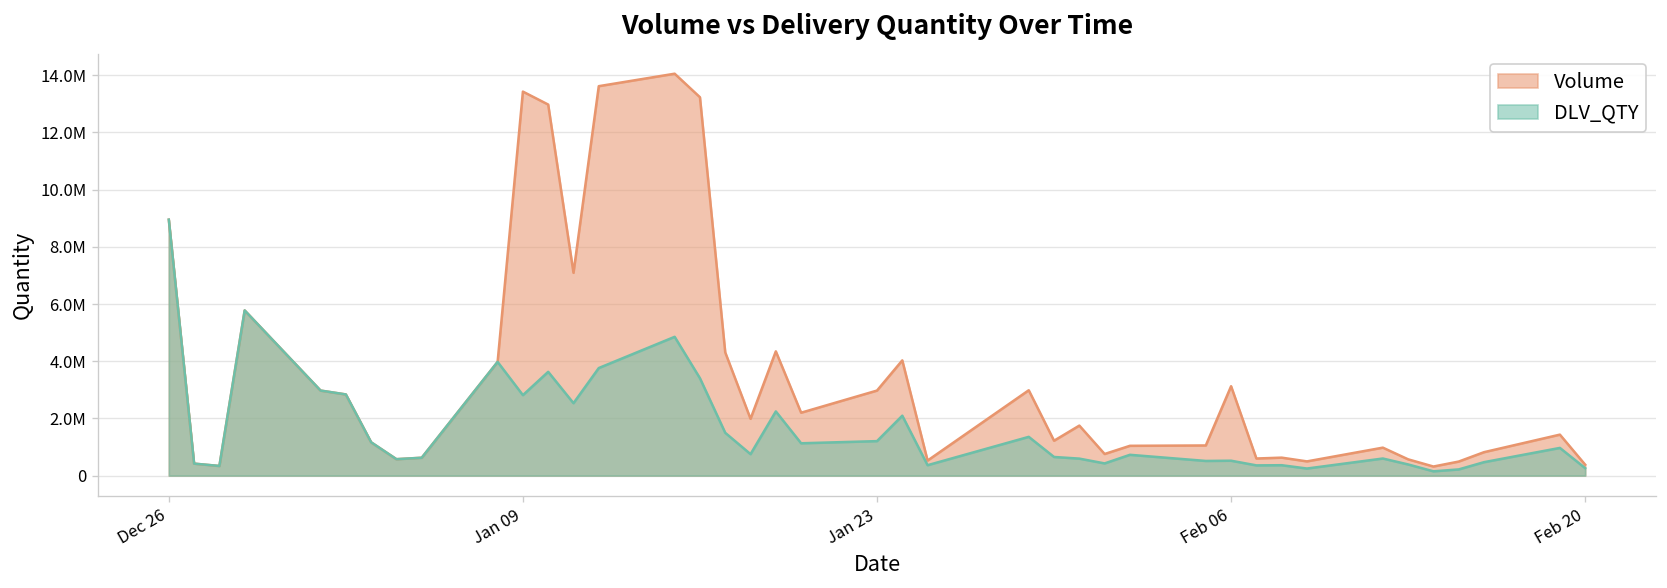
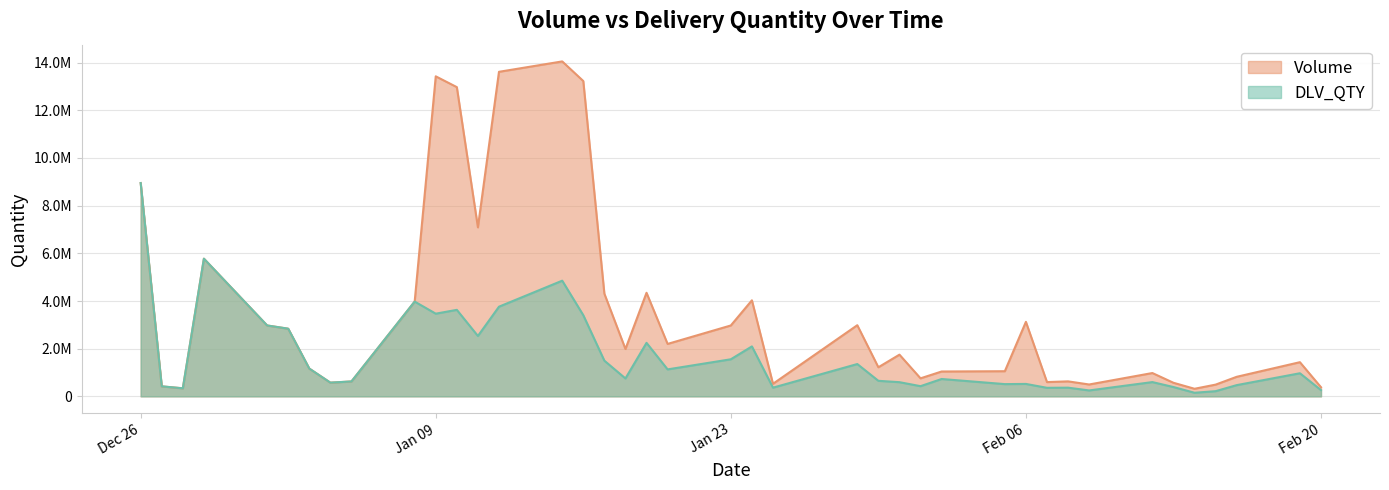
  {
    "Volume": {
      "Jan 09": 13400000,
      "Jan 23": 3000000,
      "Feb 06": 3100000,
      "Feb 20": 400000
    },
    "DLV_QTY": {
-     "Jan 09": 2800000,
-     "Jan 23": 1200000,
+     "Jan 09": 3500000,
+     "Jan 23": 1600000,
      "Feb 06": 500000,
      "Feb 20": 300000
    }
  }
